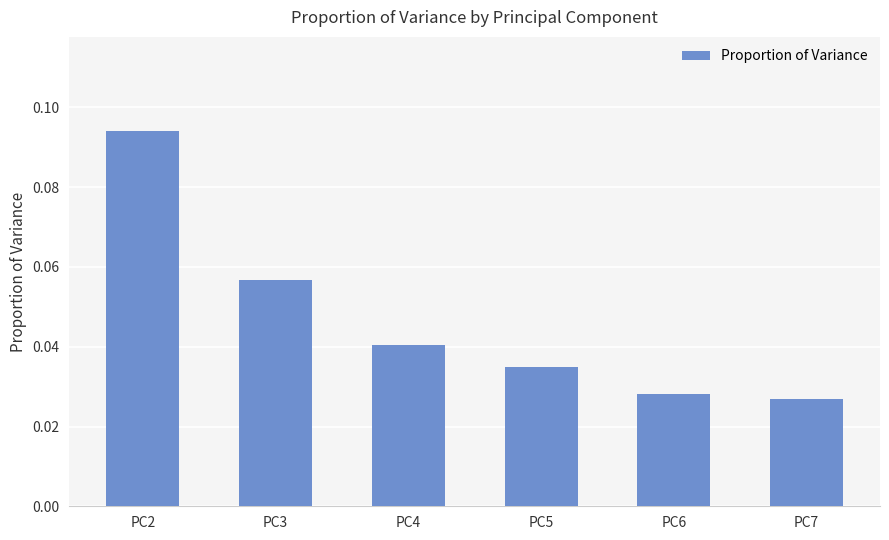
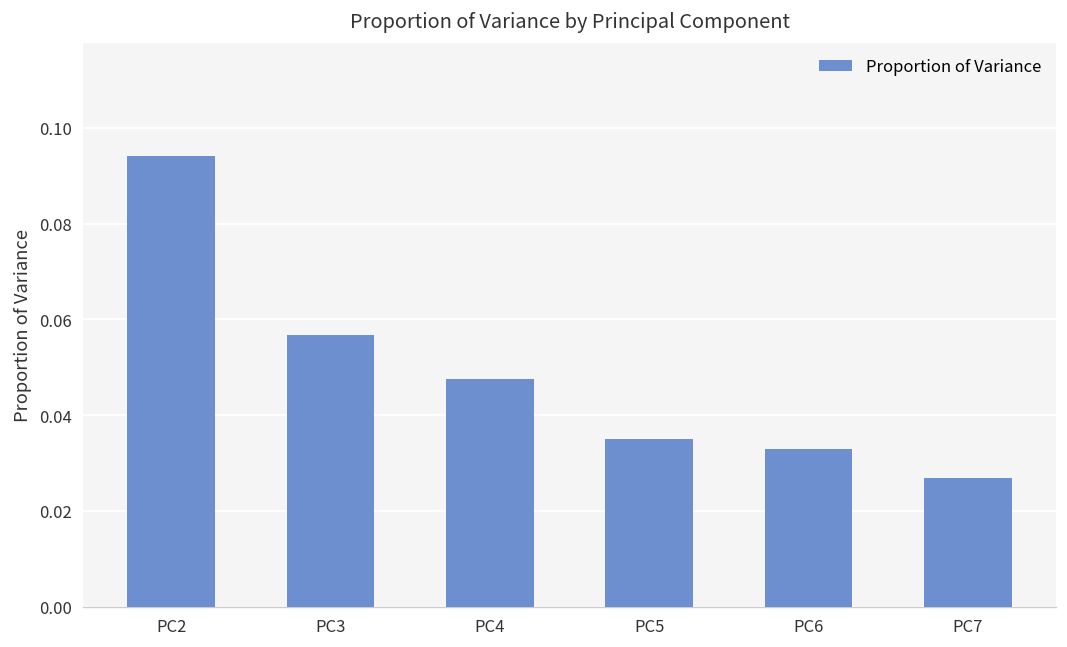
  {
    "PC2": 0.094,
    "PC3": 0.057,
-   "PC4": 0.040,
+   "PC4": 0.048,
    "PC5": 0.035,
-   "PC6": 0.028,
+   "PC6": 0.033,
    "PC7": 0.027
  }
